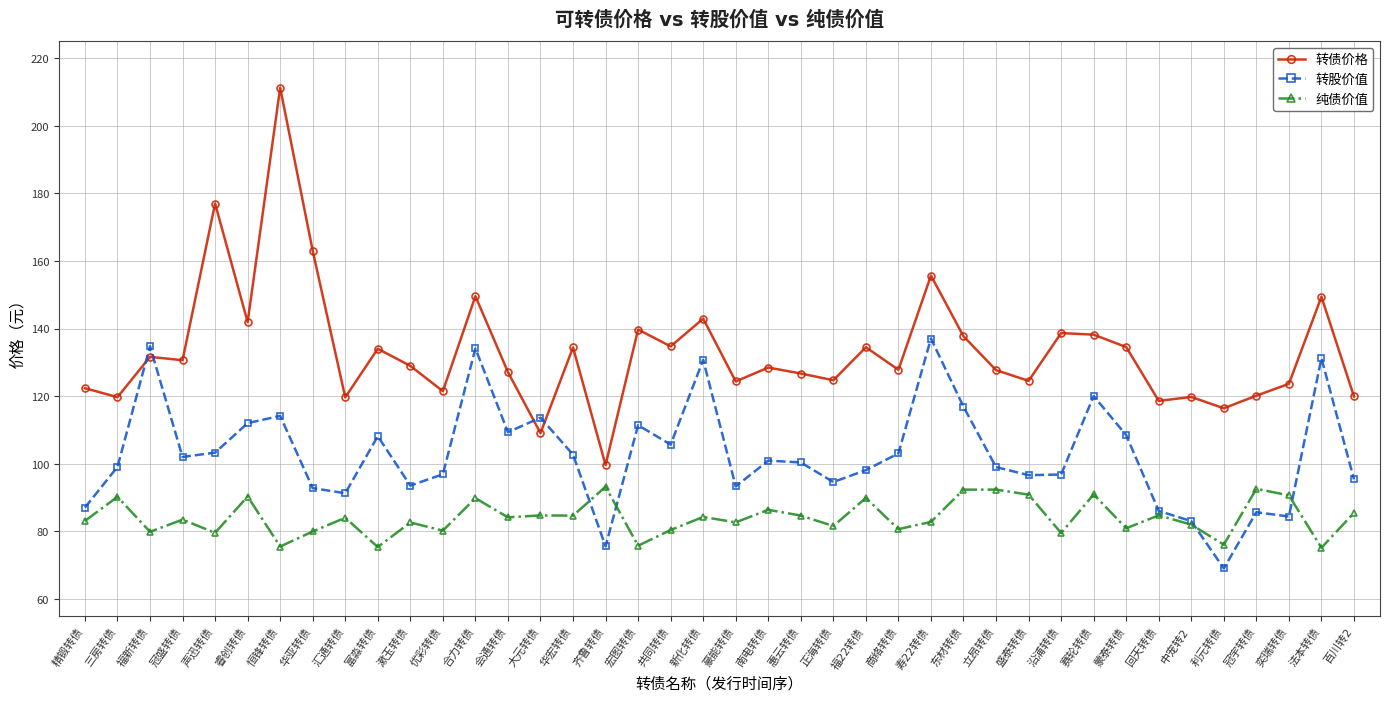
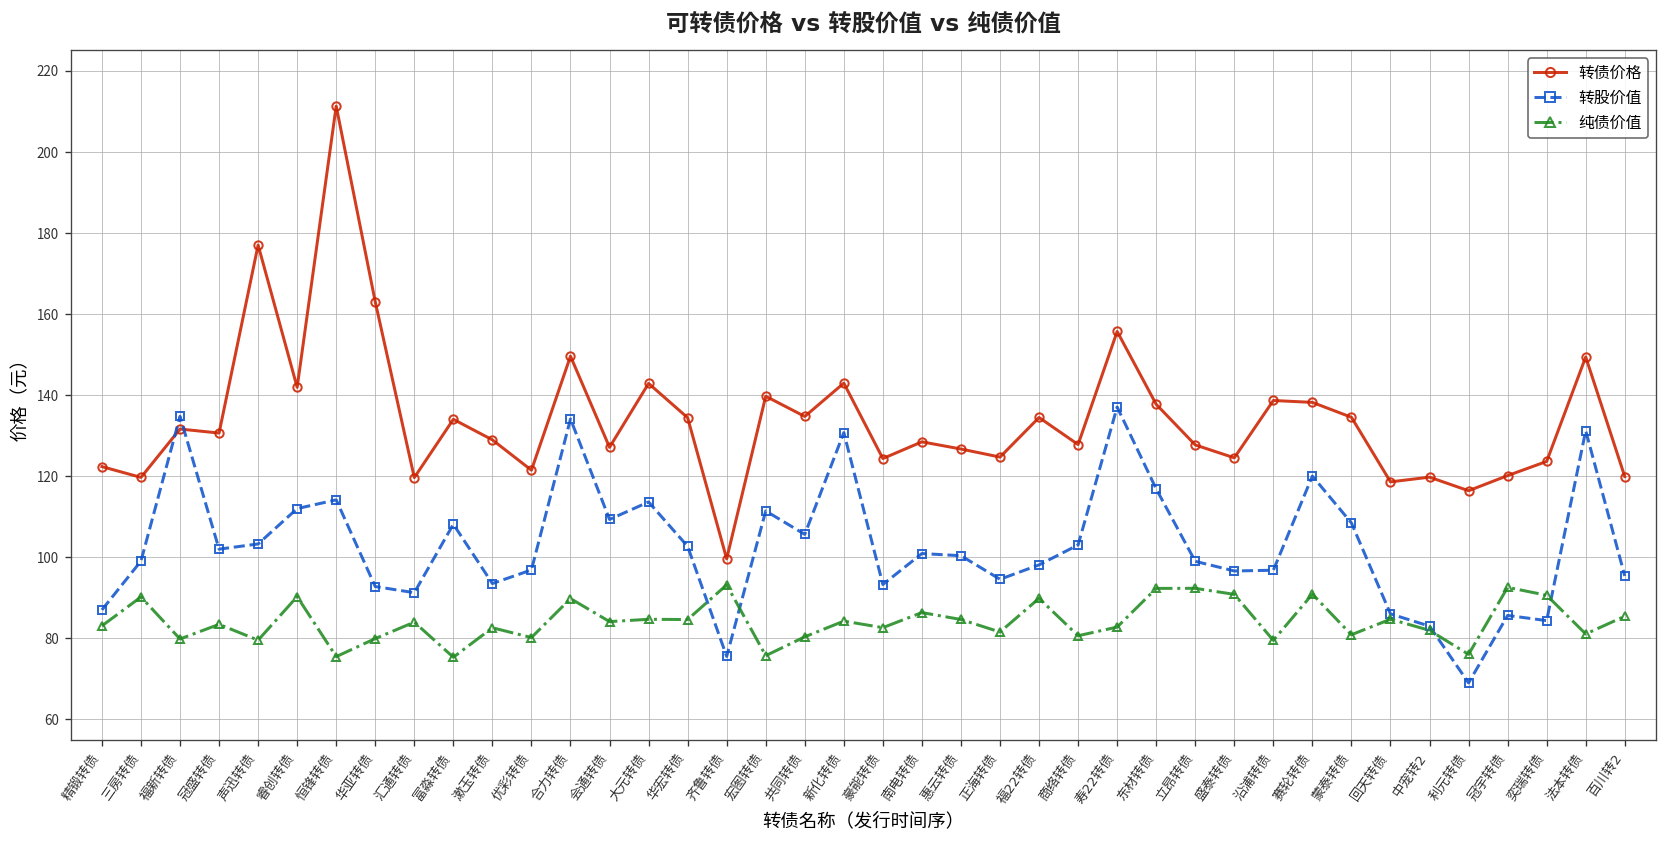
  {
    "转债价格": {
      "精锻转债": 122,
      "三房转债": 120,
      "福新转债": 132,
      "冠盛转债": 131,
      "声迅转债": 177,
      "睿创转债": 142,
      "恒锋转债": 211,
      "华亚转债": 163,
      "汇通转债": 120,
      "富淼转债": 134,
      "漱玉转债": 129,
      "优彩转债": 121,
      "合力转债": 150,
      "会通转债": 127,
-     "大元转债": 109,
+     "大元转债": 143,
      "华宏转债": 134,
      "齐鲁转债": 100,
      "宏图转债": 140,
      "共同转债": 135,
      "新化转债": 143,
      "豪能转债": 124,
      "南电转债": 128,
      "惠云转债": 127,
      "正海转债": 125,
      "福22转债": 134,
      "商络转债": 128,
      "寿22转债": 156,
      "东材转债": 138,
      "立昂转债": 128,
      "盛泰转债": 125,
      "沿浦转债": 139,
      "赛轮转债": 138,
      "蒙泰转债": 135,
      "回天转债": 119,
      "中宠转2": 120,
      "利元转债": 116,
      "冠宇转债": 120,
      "奕瑞转债": 124,
      "法本转债": 149,
      "百川转2": 120
    },
    "转股价值": {
      "精锻转债": 87,
      "三房转债": 99,
      "福新转债": 135,
      "冠盛转债": 102,
      "声迅转债": 103,
      "睿创转债": 112,
      "恒锋转债": 114,
      "华亚转债": 93,
      "汇通转债": 91,
      "富淼转债": 108,
      "漱玉转债": 94,
      "优彩转债": 97,
      "合力转债": 134,
      "会通转债": 109,
      "大元转债": 114,
      "华宏转债": 103,
      "齐鲁转债": 76,
      "宏图转债": 111,
      "共同转债": 106,
      "新化转债": 131,
      "豪能转债": 93,
      "南电转债": 101,
      "惠云转债": 100,
      "正海转债": 95,
      "福22转债": 98,
      "商络转债": 103,
      "寿22转债": 137,
      "东材转债": 117,
      "立昂转债": 99,
      "盛泰转债": 97,
      "沿浦转债": 97,
      "赛轮转债": 120,
      "蒙泰转债": 108,
      "回天转债": 86,
      "中宠转2": 83,
      "利元转债": 69,
      "冠宇转债": 86,
      "奕瑞转债": 84,
      "法本转债": 131,
      "百川转2": 95
    },
    "纯债价值": {
      "精锻转债": 83,
      "三房转债": 90,
      "福新转债": 80,
      "冠盛转债": 83,
      "声迅转债": 80,
      "睿创转债": 90,
      "恒锋转债": 75,
      "华亚转债": 80,
      "汇通转债": 84,
      "富淼转债": 75,
      "漱玉转债": 83,
      "优彩转债": 80,
      "合力转债": 90,
      "会通转债": 84,
      "大元转债": 85,
      "华宏转债": 85,
      "齐鲁转债": 93,
      "宏图转债": 76,
      "共同转债": 80,
      "新化转债": 84,
      "豪能转债": 83,
      "南电转债": 86,
      "惠云转债": 85,
      "正海转债": 82,
      "福22转债": 90,
      "商络转债": 81,
      "寿22转债": 83,
      "东材转债": 92,
      "立昂转债": 92,
      "盛泰转债": 91,
      "沿浦转债": 79,
      "赛轮转债": 91,
      "蒙泰转债": 81,
      "回天转债": 85,
      "中宠转2": 82,
      "利元转债": 76,
      "冠宇转债": 93,
      "奕瑞转债": 91,
-     "法本转债": 75,
+     "法本转债": 81,
      "百川转2": 85
    }
  }
